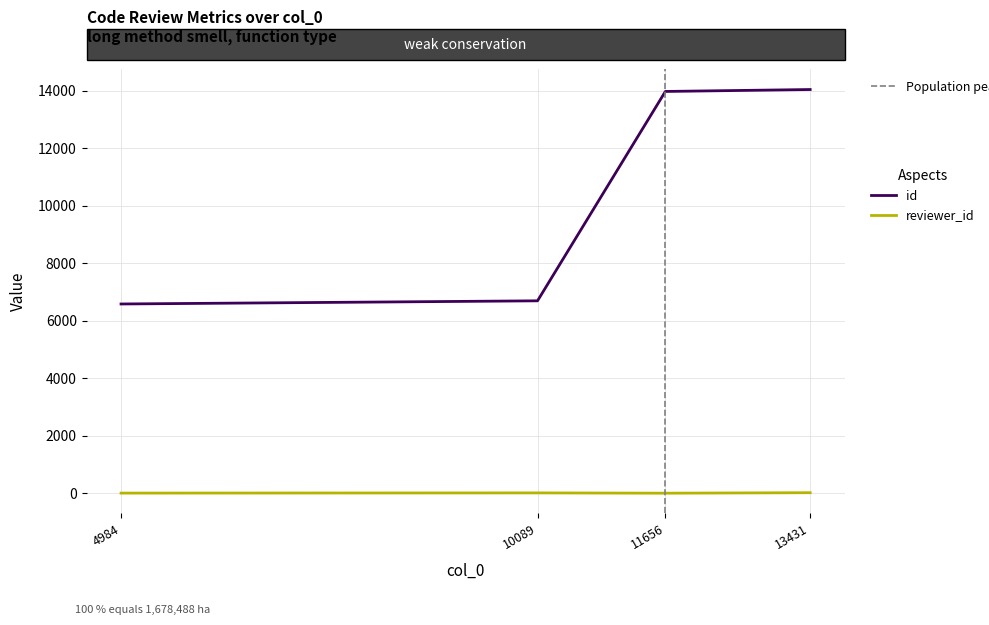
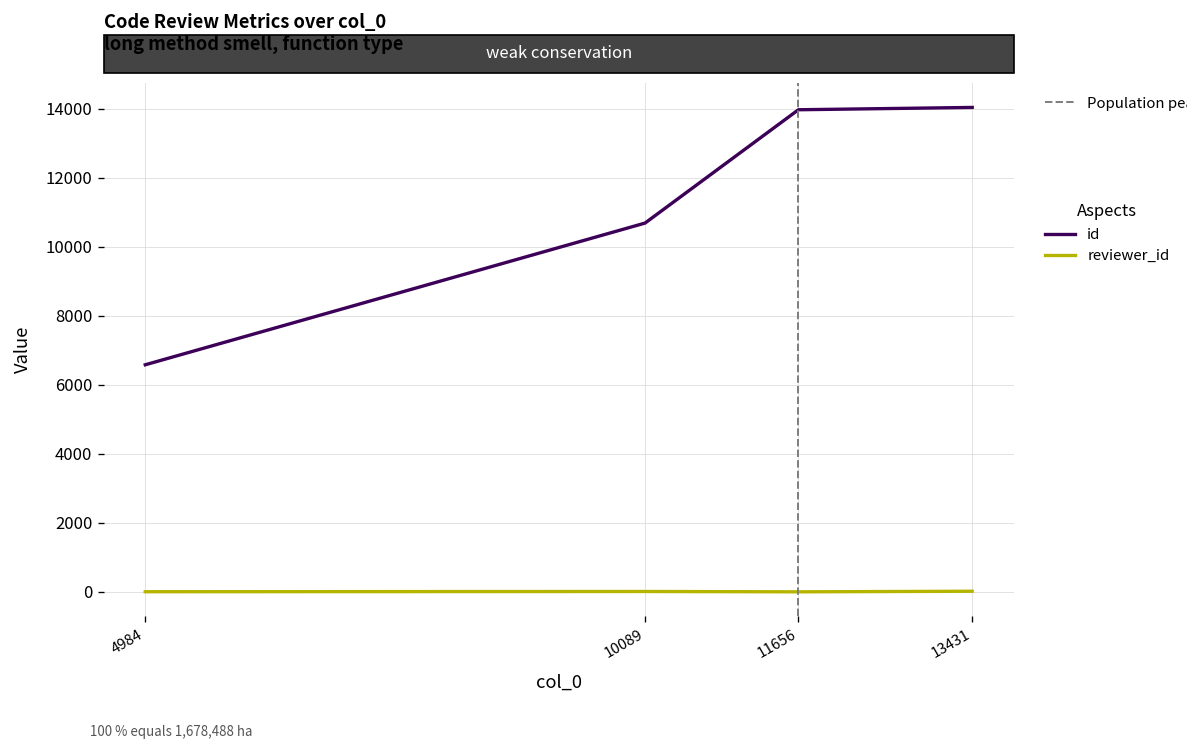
  {
    "id": {
      "4984": 6600,
-     "10089": 6700,
+     "10089": 10700,
      "11656": 14000,
      "13431": 14000
    },
    "reviewer_id": {
      "4984": 0,
      "10089": 0,
      "11656": 0,
      "13431": 0
    }
  }
